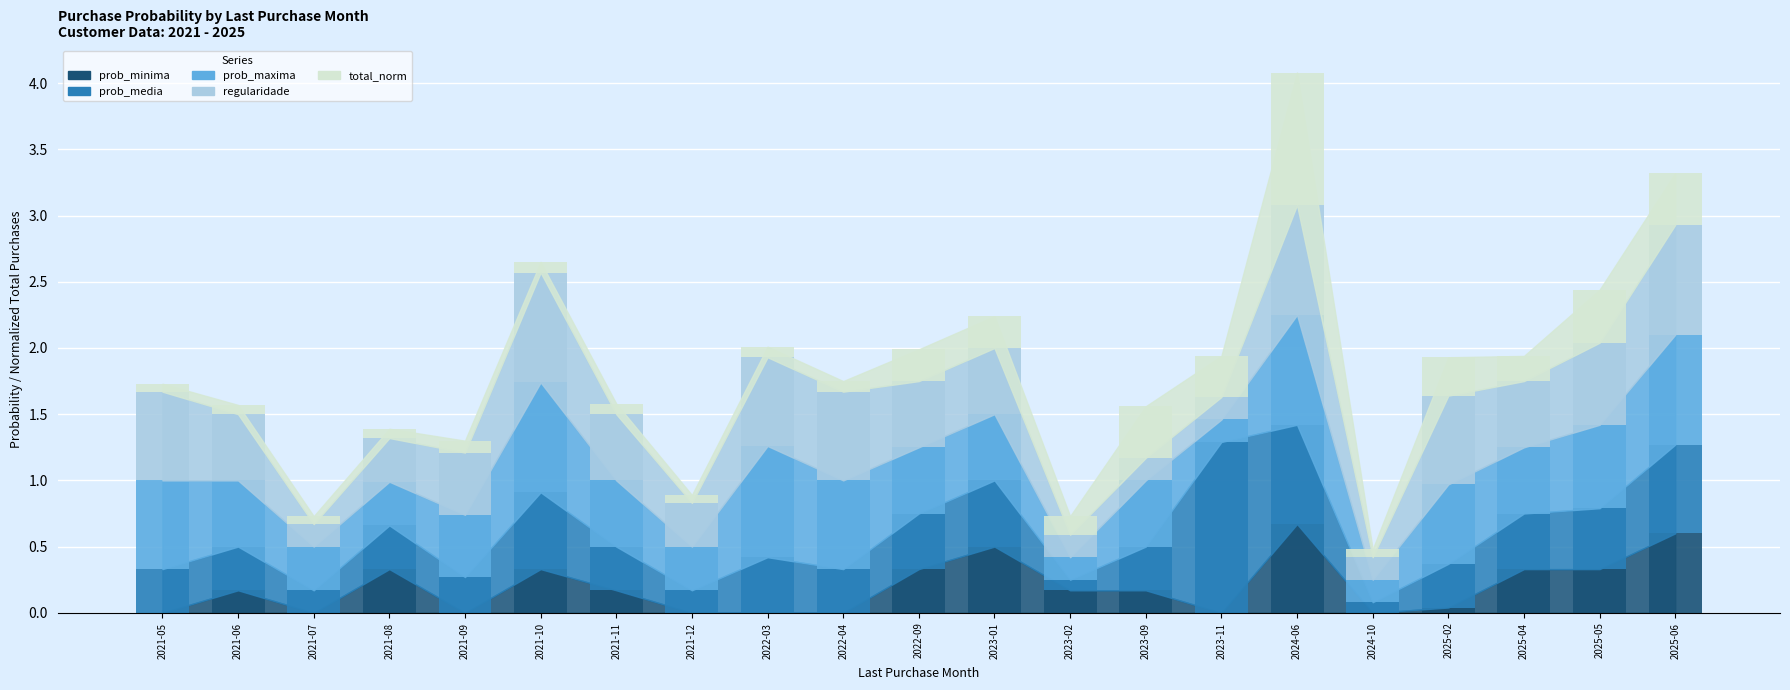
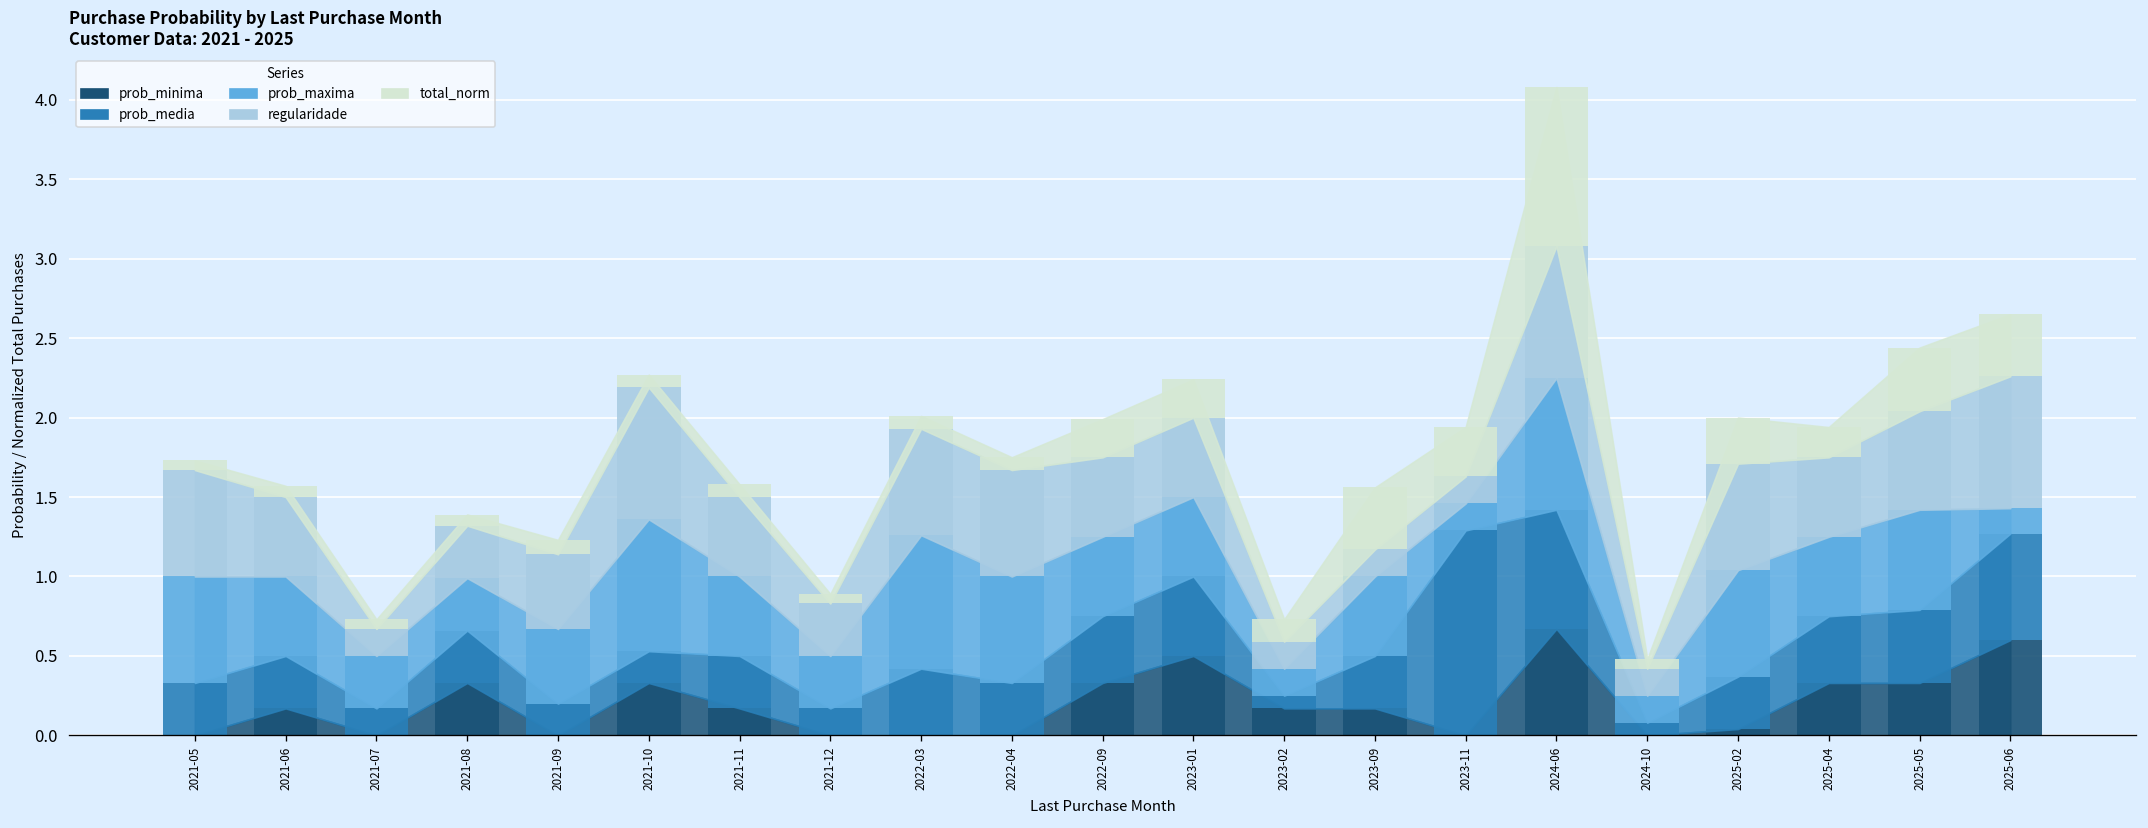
  {
    "prob_minima": {
      "2021-05": 0.00,
      "2021-06": 0.17,
      "2021-07": 0.00,
      "2021-08": 0.33,
      "2021-09": 0.00,
      "2021-10": 0.33,
      "2021-11": 0.17,
      "2021-12": 0.00,
      "2022-03": 0.00,
      "2022-04": 0.00,
      "2022-09": 0.33,
      "2023-01": 0.50,
      "2023-02": 0.17,
      "2023-09": 0.17,
      "2023-11": 0.00,
      "2024-06": 0.67,
      "2024-10": 0.00,
      "2025-02": 0.04,
      "2025-04": 0.33,
      "2025-05": 0.33,
      "2025-06": 0.60
    },
    "prob_media": {
      "2021-05": 0.33,
      "2021-06": 0.33,
      "2021-07": 0.17,
      "2021-08": 0.33,
-     "2021-09": 0.27,
-     "2021-10": 0.58,
+     "2021-09": 0.20,
+     "2021-10": 0.20,
      "2021-11": 0.33,
      "2021-12": 0.17,
      "2022-03": 0.42,
      "2022-04": 0.33,
      "2022-09": 0.42,
      "2023-01": 0.50,
      "2023-02": 0.08,
      "2023-09": 0.33,
      "2023-11": 1.29,
      "2024-06": 0.75,
      "2024-10": 0.08,
      "2025-02": 0.33,
      "2025-04": 0.42,
      "2025-05": 0.46,
      "2025-06": 0.67
    },
    "prob_maxima": {
      "2021-05": 0.67,
      "2021-06": 0.50,
      "2021-07": 0.33,
      "2021-08": 0.33,
      "2021-09": 0.47,
      "2021-10": 0.83,
      "2021-11": 0.50,
      "2021-12": 0.33,
      "2022-03": 0.84,
      "2022-04": 0.67,
      "2022-09": 0.50,
      "2023-01": 0.50,
      "2023-02": 0.17,
      "2023-09": 0.50,
      "2023-11": 0.17,
      "2024-06": 0.83,
      "2024-10": 0.17,
-     "2025-02": 0.60,
+     "2025-02": 0.67,
      "2025-04": 0.50,
      "2025-05": 0.63,
-     "2025-06": 0.83
+     "2025-06": 0.16
    }
  }
